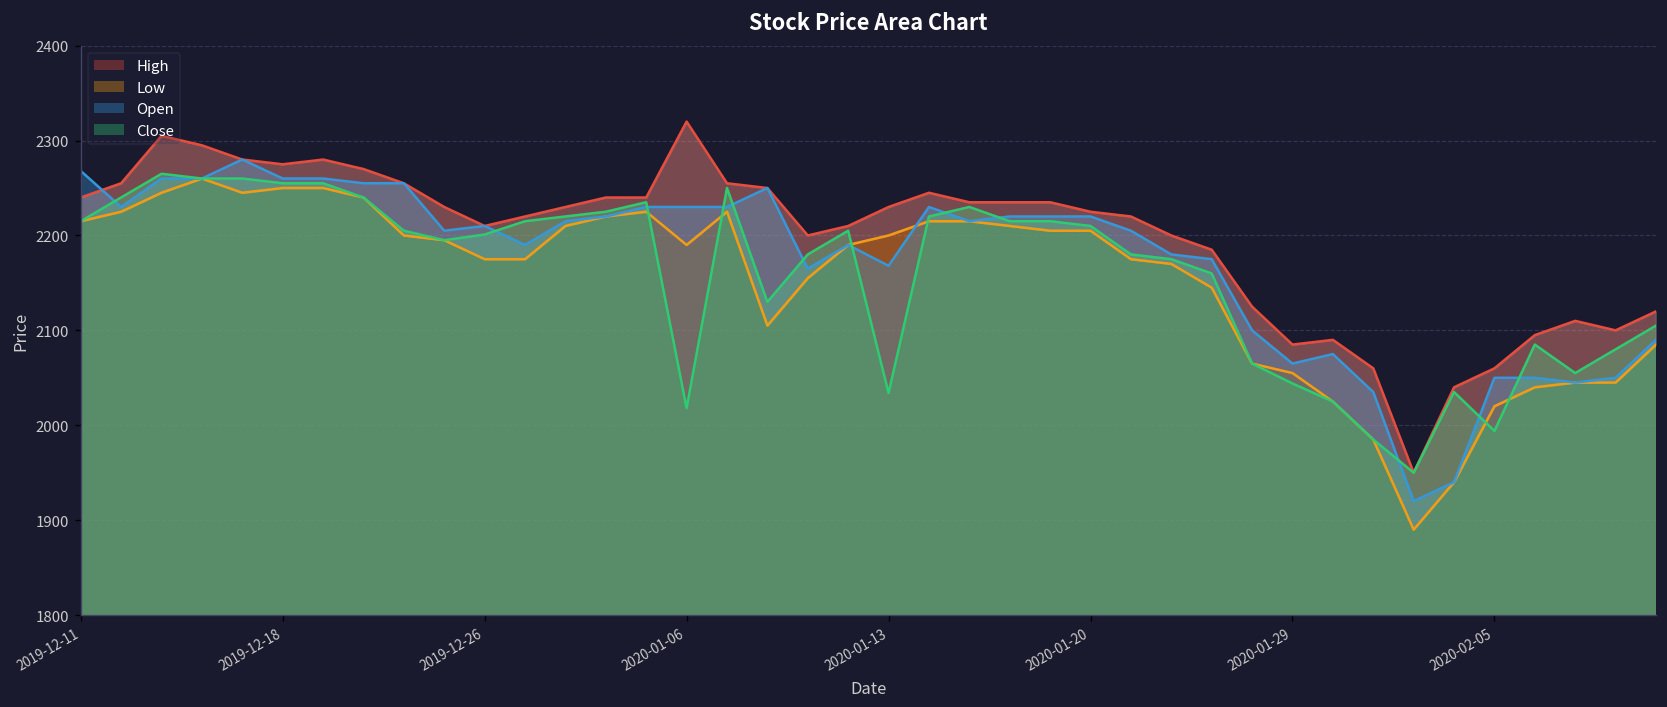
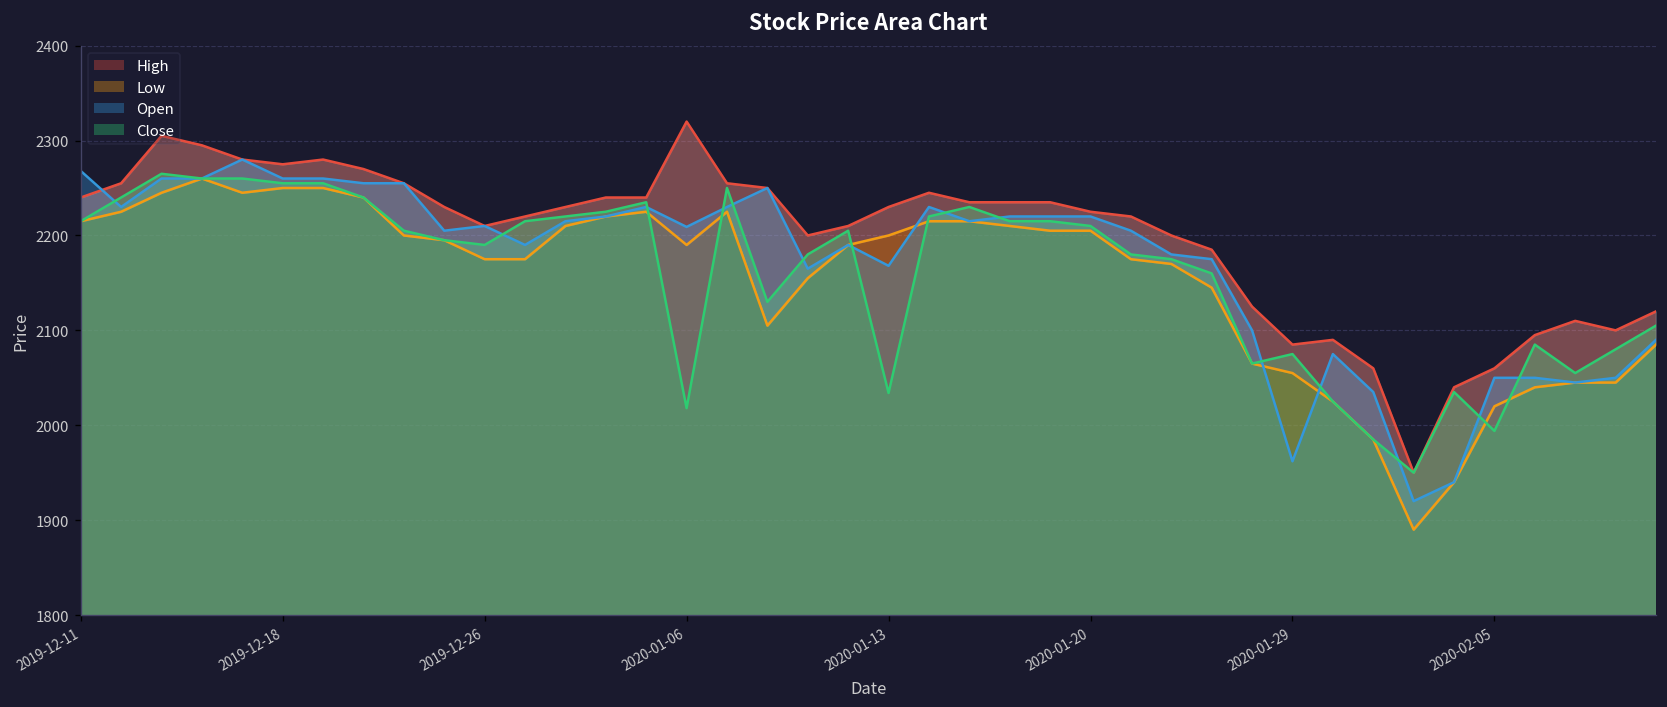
  {
    "Open": {
      "2019-12-11": 2270,
      "2019-12-18": 2260,
-     "2020-01-06": 2230,
+     "2020-01-06": 2210,
      "2020-01-13": 2170,
      "2020-01-20": 2220,
-     "2020-01-29": 2070,
+     "2020-01-29": 1960,
      "2020-02-05": 2050
    },
    "Close": {
      "2019-12-18": 2260,
-     "2019-12-26": 2200,
+     "2019-12-26": 2190,
      "2020-01-06": 2020,
      "2020-01-13": 2030,
      "2020-01-20": 2210,
-     "2020-01-29": 2040,
+     "2020-01-29": 2080,
      "2020-02-05": 1990
    }
  }
